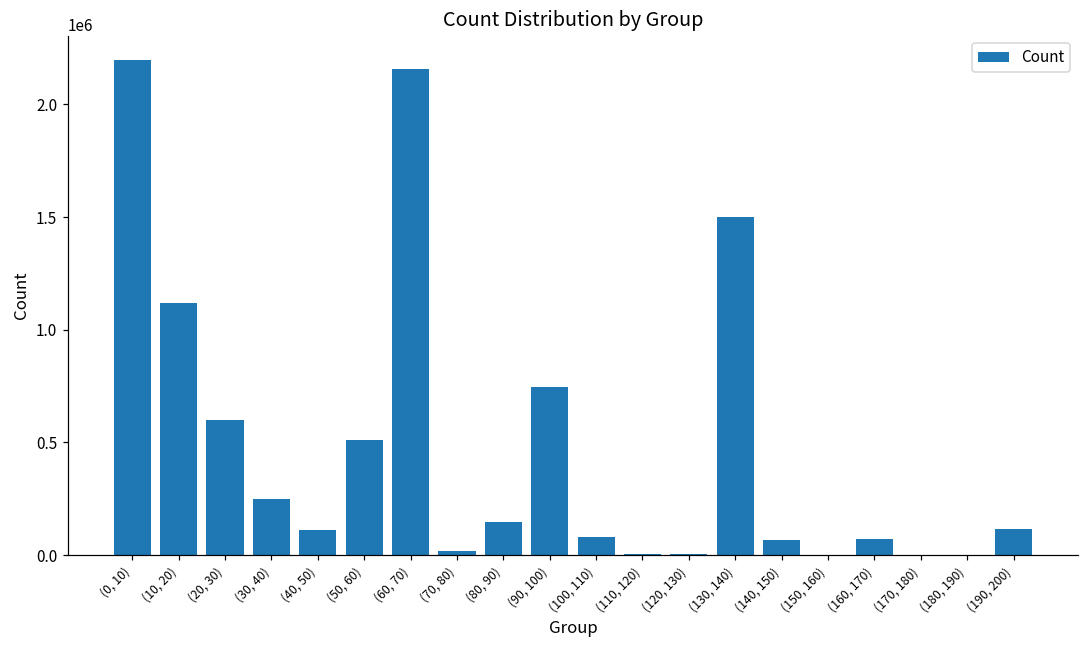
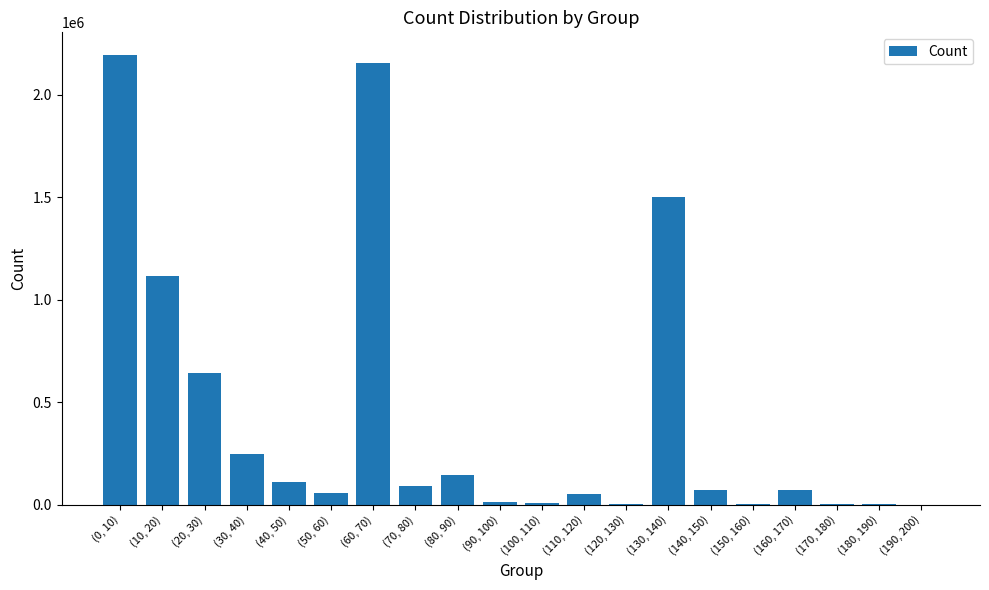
  {
    "(0, 10)": 2200000,
    "(10, 20)": 1120000,
-   "(20, 30)": 600000,
+   "(20, 30)": 640000,
    "(30, 40)": 250000,
    "(40, 50)": 110000,
-   "(50, 60)": 510000,
+   "(50, 60)": 50000,
    "(60, 70)": 2160000,
-   "(70, 80)": 20000,
+   "(70, 80)": 90000,
    "(80, 90)": 150000,
-   "(90, 100)": 750000,
-   "(100, 110)": 80000,
-   "(110, 120)": 10000,
+   "(90, 100)": 10000,
+   "(100, 110)": 10000,
+   "(110, 120)": 50000,
    "(130, 140)": 1500000,
    "(140, 150)": 70000,
    "(160, 170)": 70000,
-   "(190, 200)": 120000
+   "(190, 200)": 0
  }
